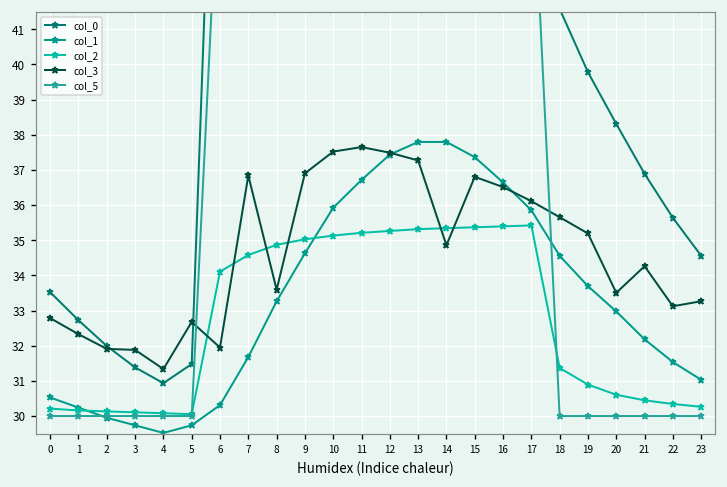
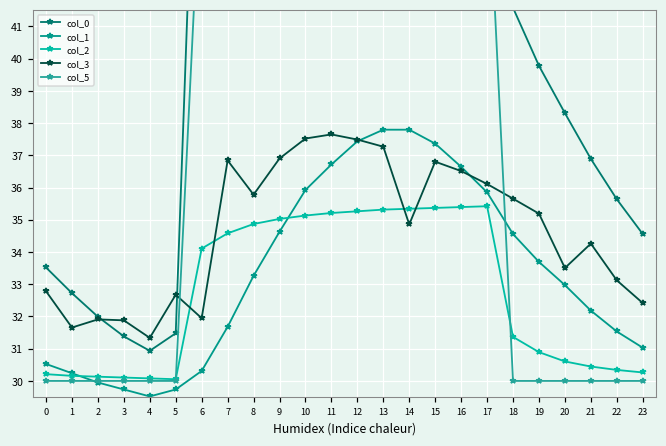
  {
    "col_3": {
      "0": 32.8,
-     "1": 32.3,
+     "1": 31.7,
      "3": 31.9,
      "4": 31.3,
      "5": 32.7,
      "6": 31.9,
      "7": 36.8,
-     "8": 33.6,
+     "8": 35.8,
      "9": 36.9,
      "10": 37.5,
      "11": 37.6,
      "13": 37.3,
      "14": 34.9,
      "15": 36.8,
      "16": 36.5,
      "17": 36.1,
      "18": 35.7,
      "19": 35.2,
      "20": 33.5,
      "21": 34.3,
      "22": 33.1,
-     "23": 33.3
+     "23": 32.4
    }
  }
